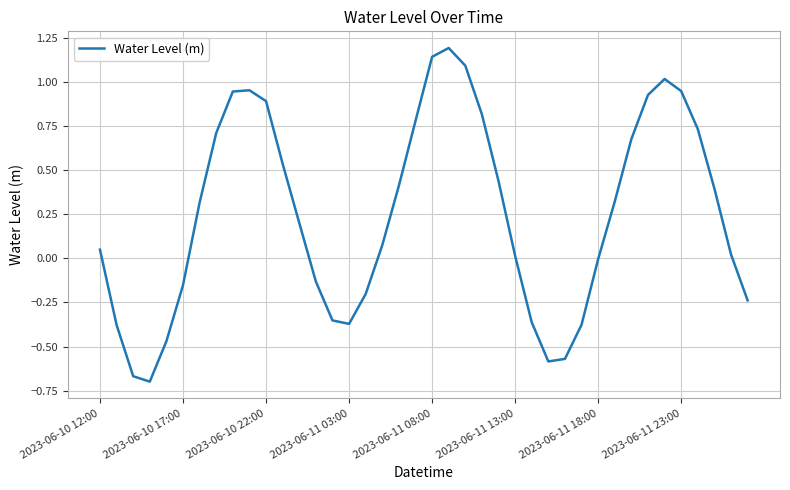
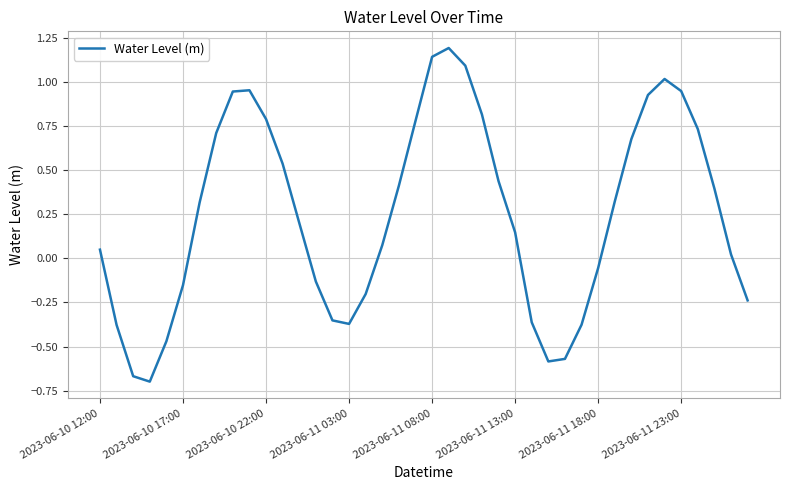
  {
    "2023-06-10 12:00": 0.05,
    "2023-06-10 17:00": -0.15,
-   "2023-06-10 22:00": 0.89,
+   "2023-06-10 22:00": 0.79,
    "2023-06-11 03:00": -0.37,
    "2023-06-11 08:00": 1.14,
-   "2023-06-11 13:00": 0.01,
-   "2023-06-11 18:00": 0.00,
+   "2023-06-11 13:00": 0.15,
+   "2023-06-11 18:00": -0.05,
    "2023-06-11 23:00": 0.95
  }
